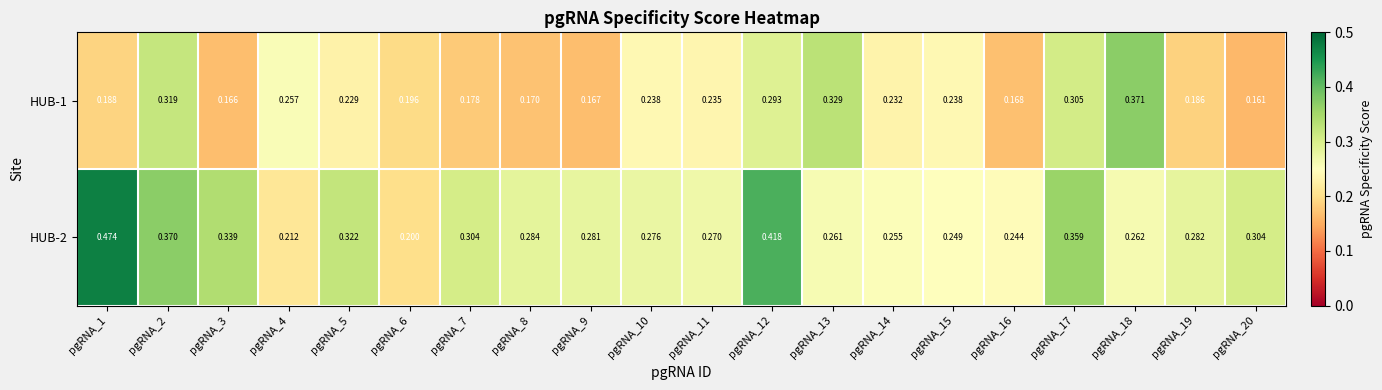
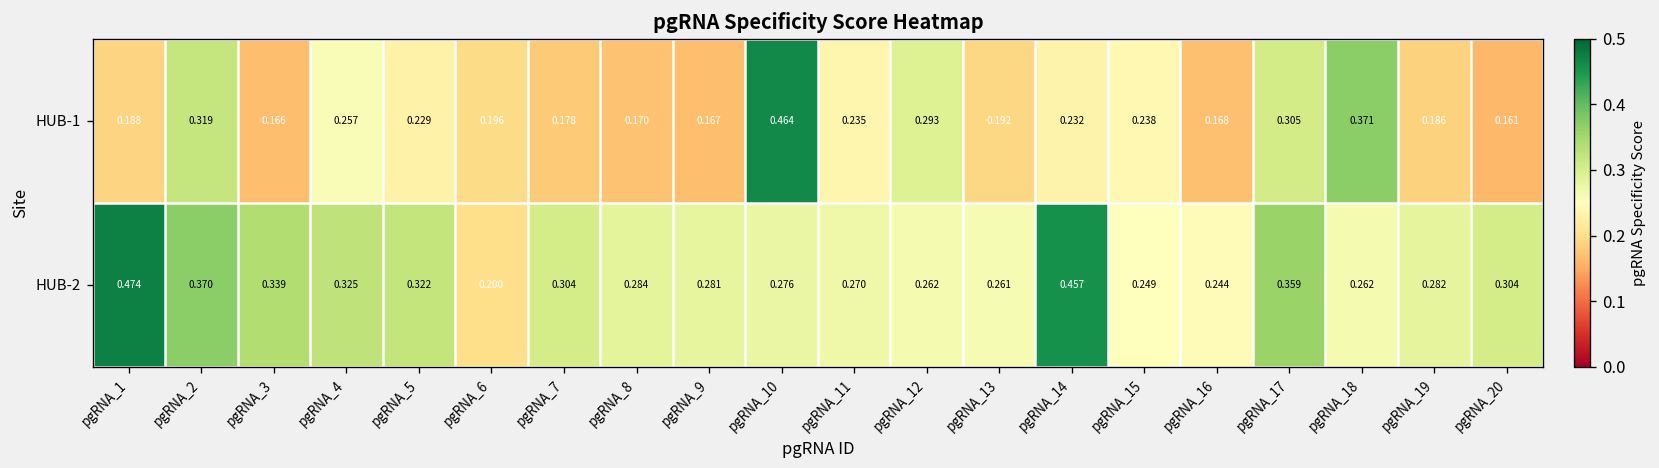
  {
    "HUB-1": {
      "pgRNA_1": 0.188,
      "pgRNA_2": 0.319,
      "pgRNA_3": 0.166,
      "pgRNA_4": 0.257,
      "pgRNA_5": 0.229,
      "pgRNA_6": 0.196,
      "pgRNA_7": 0.178,
      "pgRNA_8": 0.170,
      "pgRNA_9": 0.167,
-     "pgRNA_10": 0.238,
+     "pgRNA_10": 0.464,
      "pgRNA_11": 0.235,
      "pgRNA_12": 0.293,
-     "pgRNA_13": 0.329,
+     "pgRNA_13": 0.192,
      "pgRNA_14": 0.232,
      "pgRNA_15": 0.238,
      "pgRNA_16": 0.168,
      "pgRNA_17": 0.305,
      "pgRNA_18": 0.371,
      "pgRNA_19": 0.186,
      "pgRNA_20": 0.161
    },
    "HUB-2": {
      "pgRNA_1": 0.474,
      "pgRNA_2": 0.370,
      "pgRNA_3": 0.339,
-     "pgRNA_4": 0.212,
+     "pgRNA_4": 0.325,
      "pgRNA_5": 0.322,
      "pgRNA_6": 0.200,
      "pgRNA_7": 0.304,
      "pgRNA_8": 0.284,
      "pgRNA_9": 0.281,
      "pgRNA_10": 0.276,
      "pgRNA_11": 0.270,
-     "pgRNA_12": 0.418,
+     "pgRNA_12": 0.262,
      "pgRNA_13": 0.261,
-     "pgRNA_14": 0.255,
+     "pgRNA_14": 0.457,
      "pgRNA_15": 0.249,
      "pgRNA_16": 0.244,
      "pgRNA_17": 0.359,
      "pgRNA_18": 0.262,
      "pgRNA_19": 0.282,
      "pgRNA_20": 0.304
    }
  }
